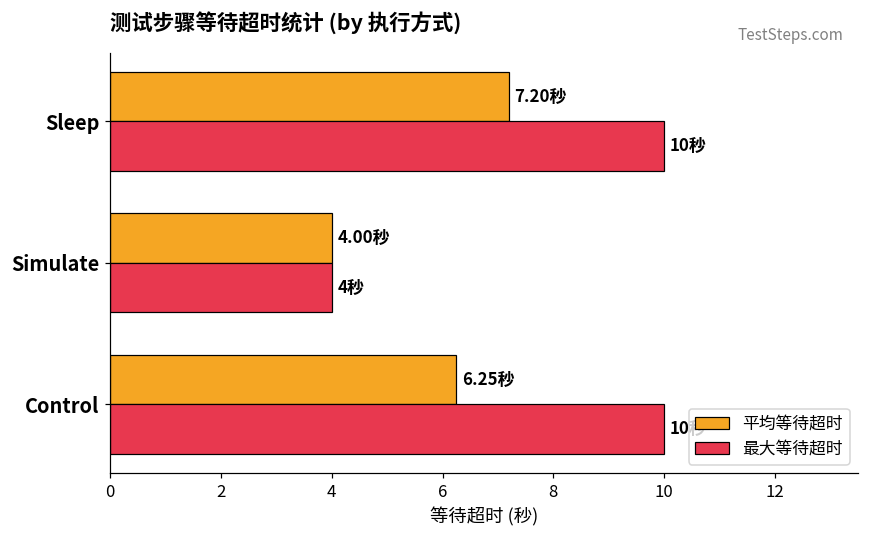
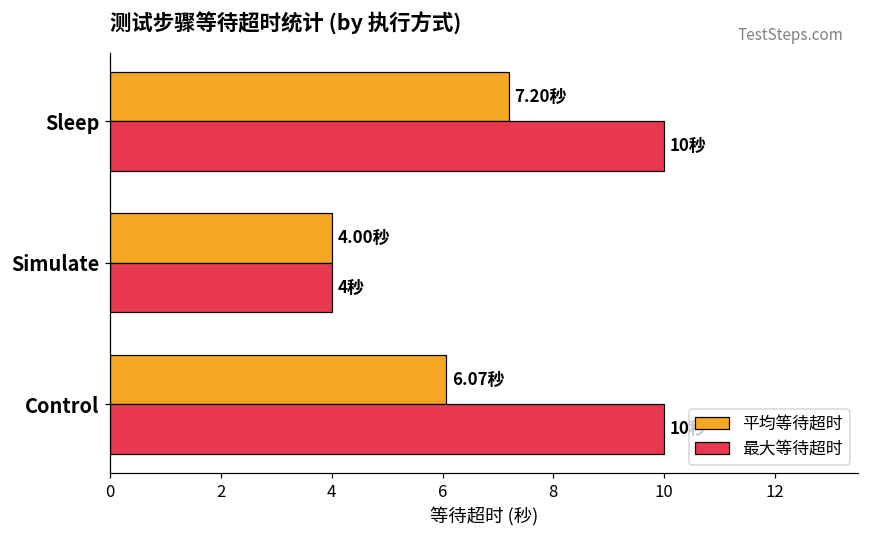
  {
    "平均等待超时": {
      "Sleep": "7.20秒",
      "Simulate": "4.00秒",
-     "Control": "6.25秒"
+     "Control": "6.07秒"
    },
    "最大等待超时": {
      "Sleep": "10秒",
      "Simulate": "4秒"
    }
  }
